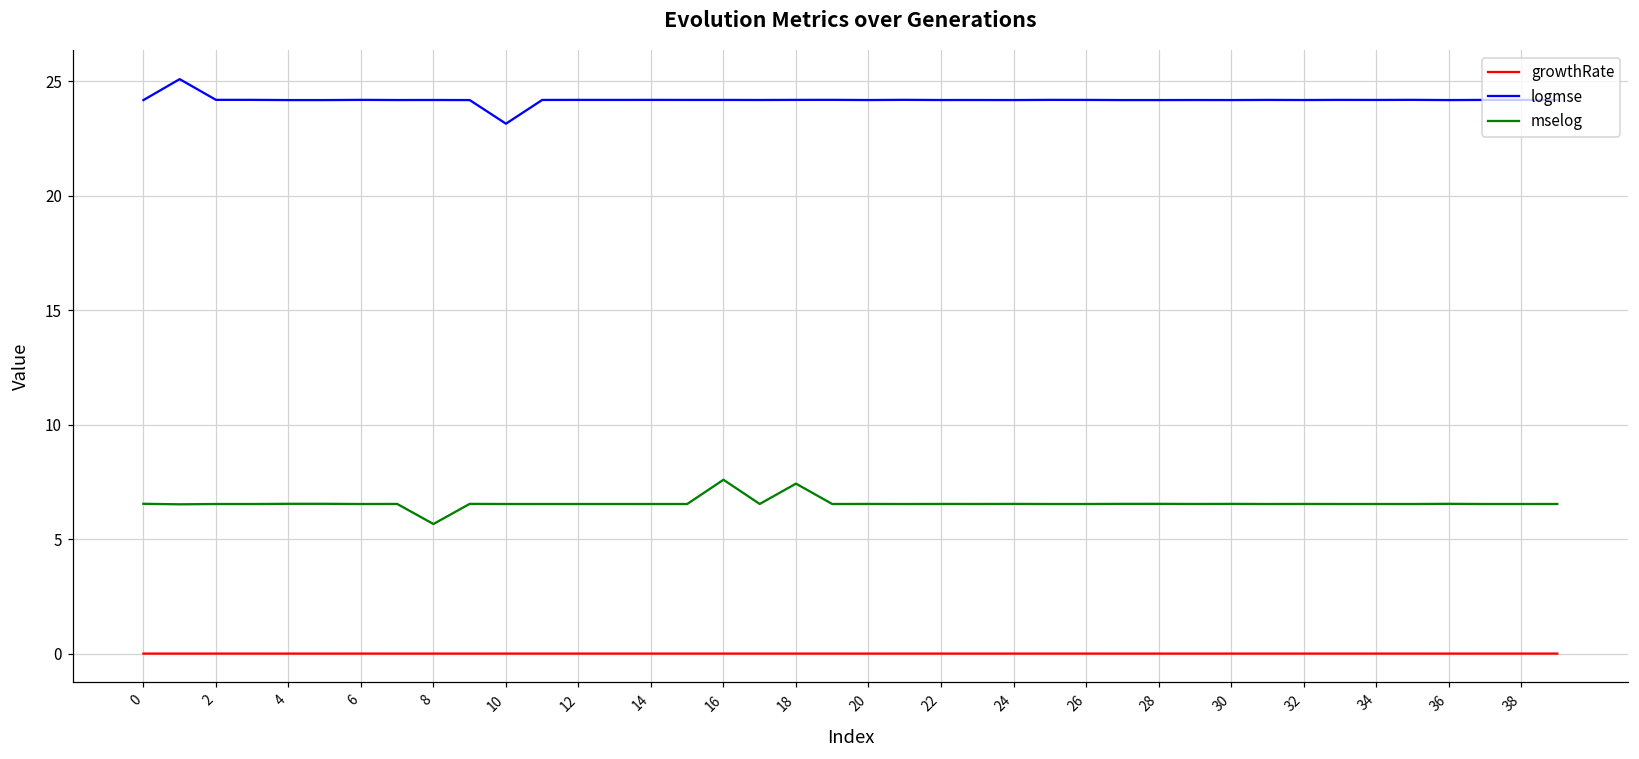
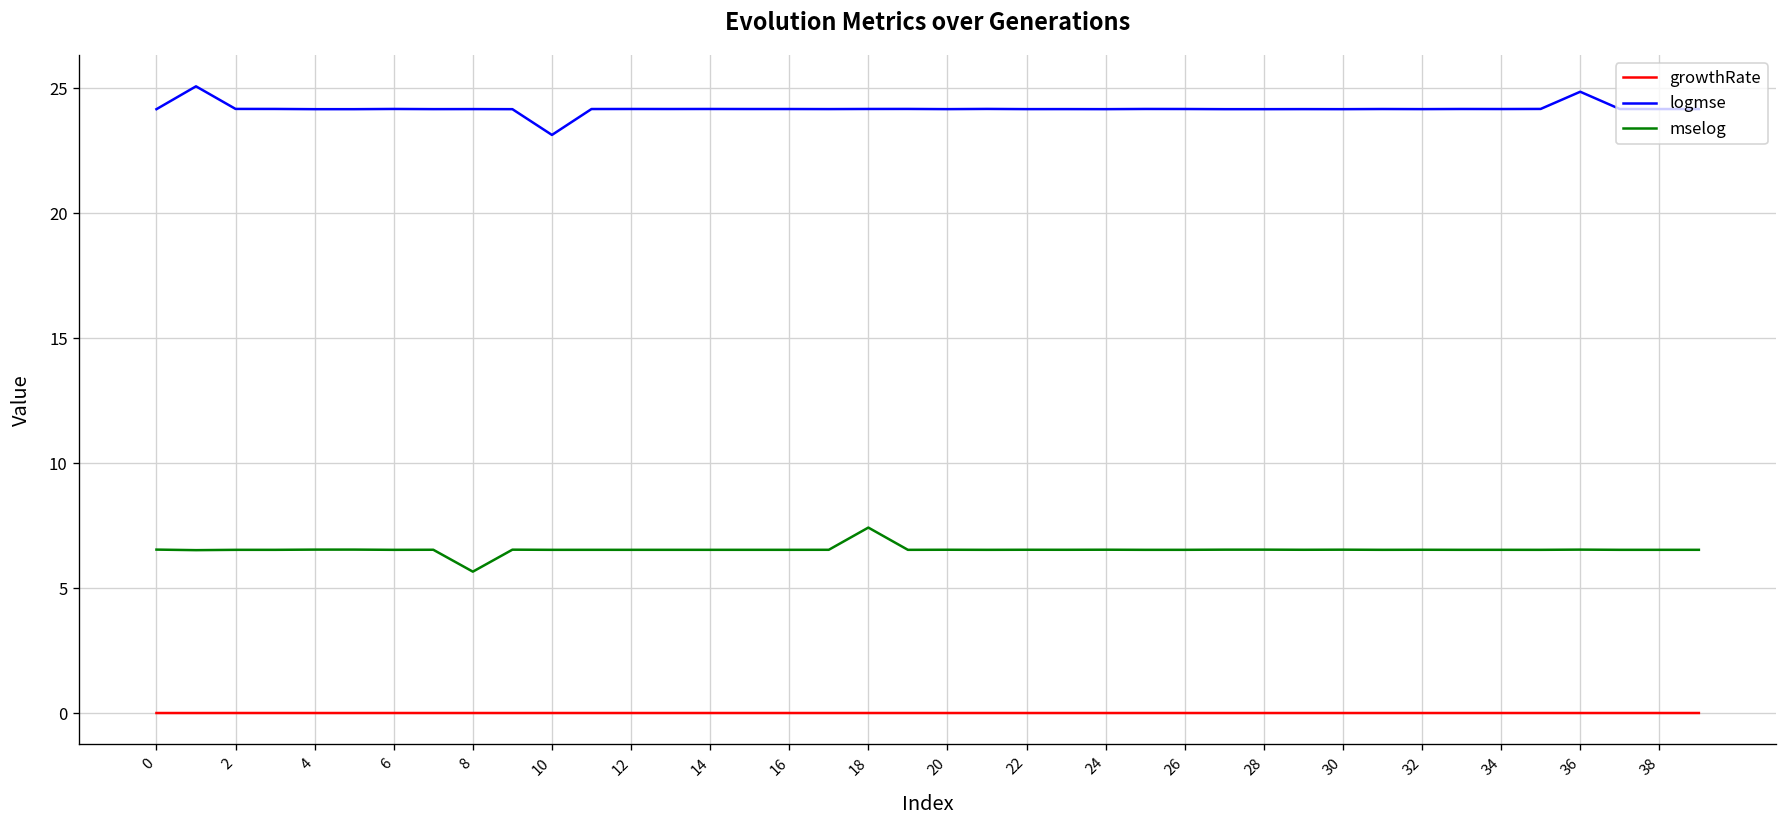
  {
    "growthRate": {
      "0": 0.0,
      "2": 0.0,
      "4": 0.0,
      "6": 0.0,
      "8": 0.0,
      "10": 0.0,
      "12": 0.0,
      "14": 0.0,
      "16": 0.0,
      "18": 0.0,
      "20": 0.0,
      "22": 0.0,
      "24": 0.0,
      "26": 0.0,
      "28": 0.0,
      "30": 0.0,
      "32": 0.0,
      "34": 0.0,
      "36": 0.0,
      "38": 0.0
    },
    "logmse": {
      "0": 24.2,
      "2": 24.2,
      "4": 24.2,
      "6": 24.2,
      "8": 24.2,
      "10": 23.1,
      "12": 24.2,
      "14": 24.2,
      "16": 24.2,
      "18": 24.2,
      "20": 24.2,
      "22": 24.2,
      "24": 24.2,
      "26": 24.2,
      "28": 24.2,
      "30": 24.2,
      "32": 24.2,
      "34": 24.2,
-     "36": 24.2
+     "36": 24.9
    },
    "mselog": {
      "0": 6.6,
      "2": 6.5,
      "4": 6.6,
      "6": 6.5,
      "8": 5.7,
      "10": 6.5,
      "12": 6.5,
      "14": 6.5,
-     "16": 7.6,
+     "16": 6.5,
      "18": 7.4,
      "20": 6.5,
      "22": 6.5,
      "24": 6.5,
      "26": 6.5,
      "28": 6.5,
      "30": 6.5,
      "32": 6.5,
      "34": 6.5,
      "36": 6.6,
      "38": 6.5
    }
  }
